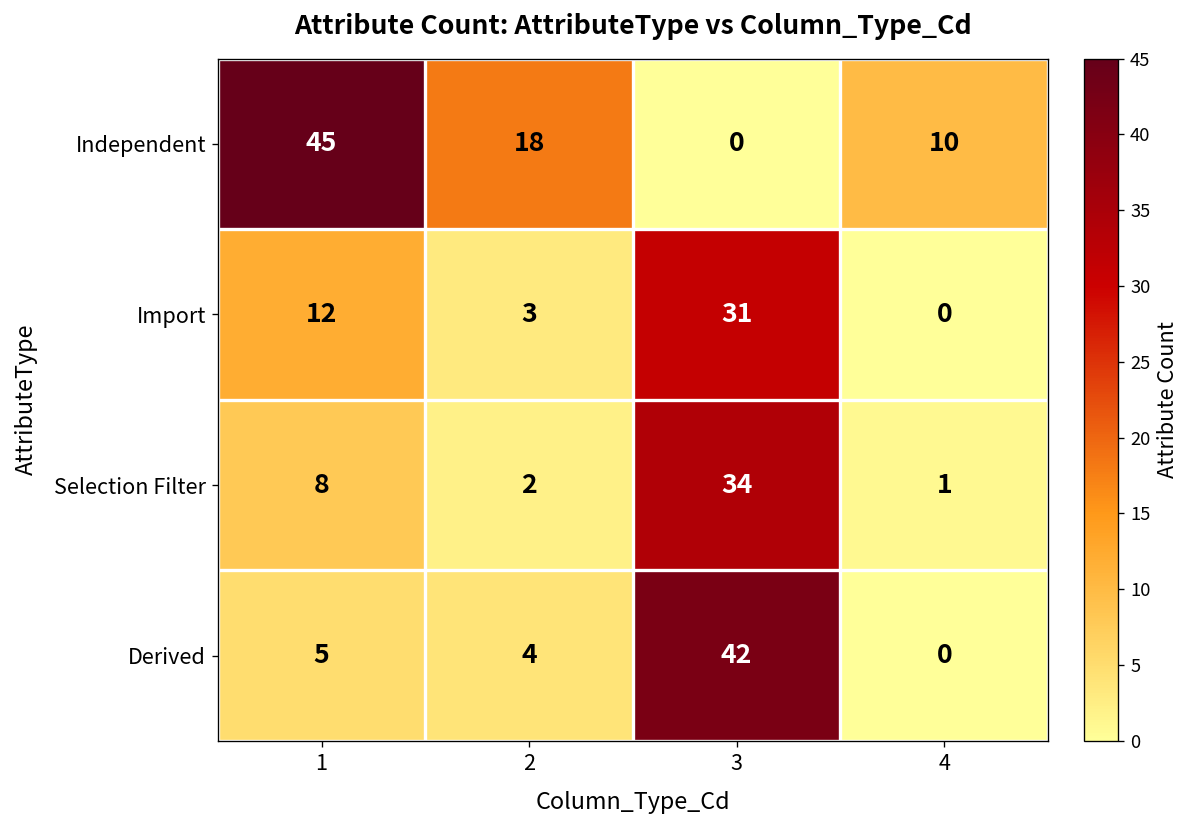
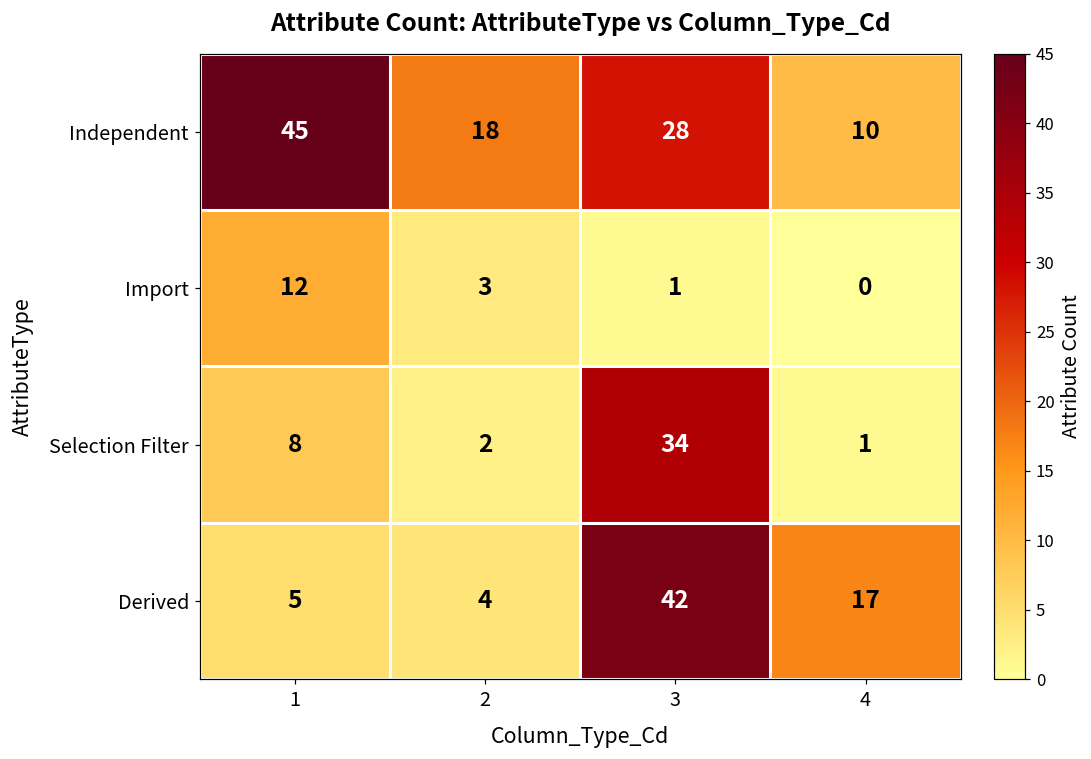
  {
    "Independent": {
      "1": 45,
      "2": 18,
-     "3": 0,
+     "3": 28,
      "4": 10
    },
    "Import": {
      "1": 12,
      "2": 3,
-     "3": 31,
+     "3": 1,
      "4": 0
    },
    "Selection Filter": {
      "1": 8,
      "2": 2,
      "3": 34,
      "4": 1
    },
    "Derived": {
      "1": 5,
      "2": 4,
      "3": 42,
-     "4": 0
+     "4": 17
    }
  }
